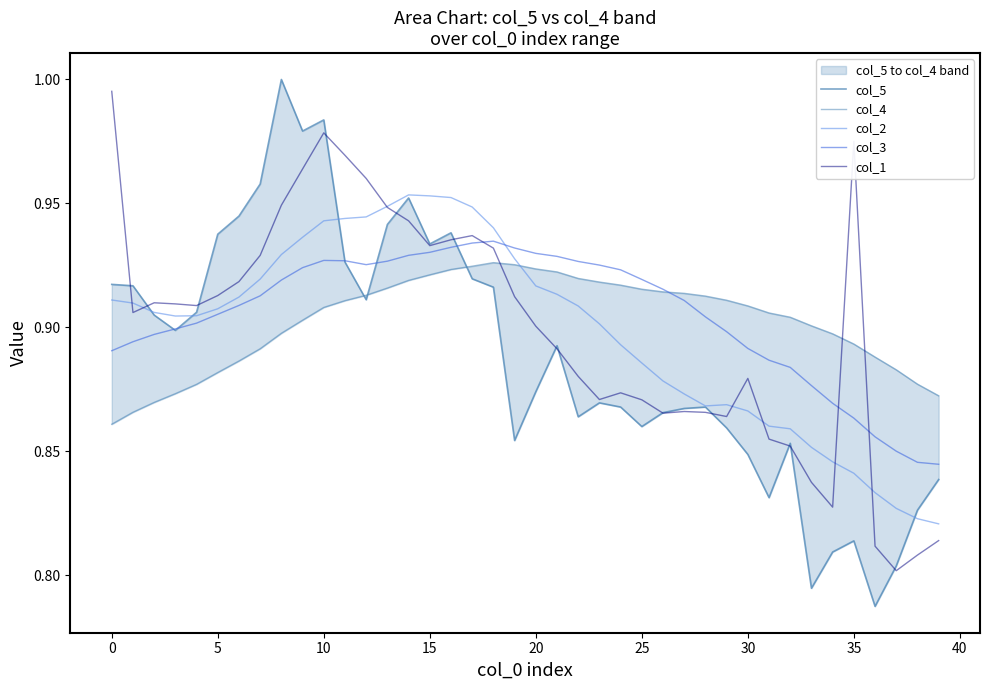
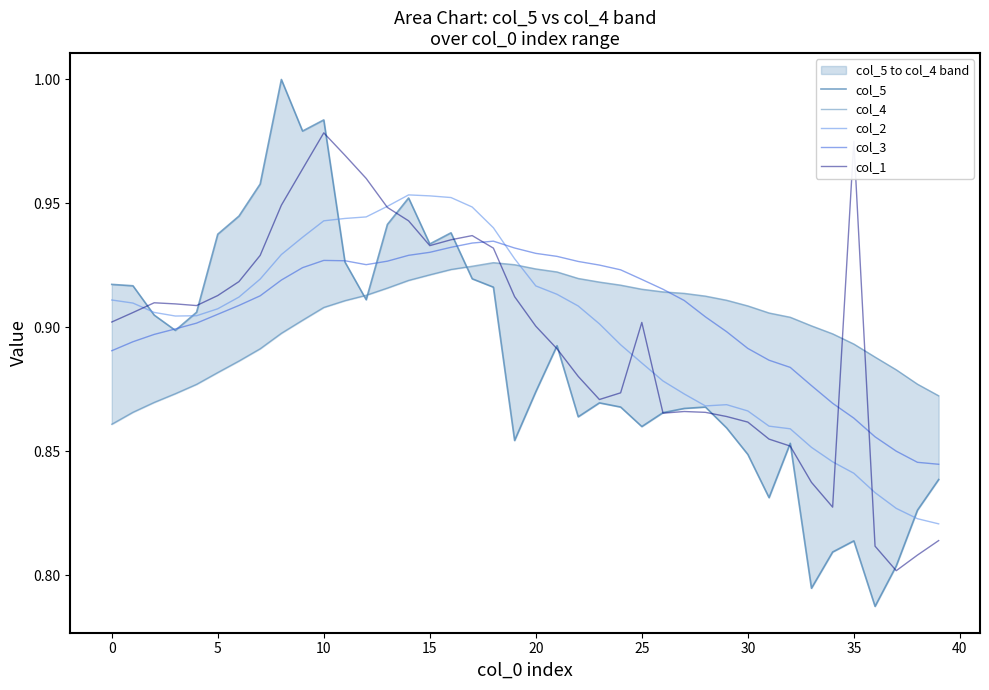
  {
    "col_1": {
-     "0": 0.995,
+     "0": 0.902,
      "5": 0.913,
      "10": 0.978,
      "20": 0.901,
-     "25": 0.871,
-     "30": 0.879
+     "25": 0.902,
+     "30": 0.862
    }
  }
